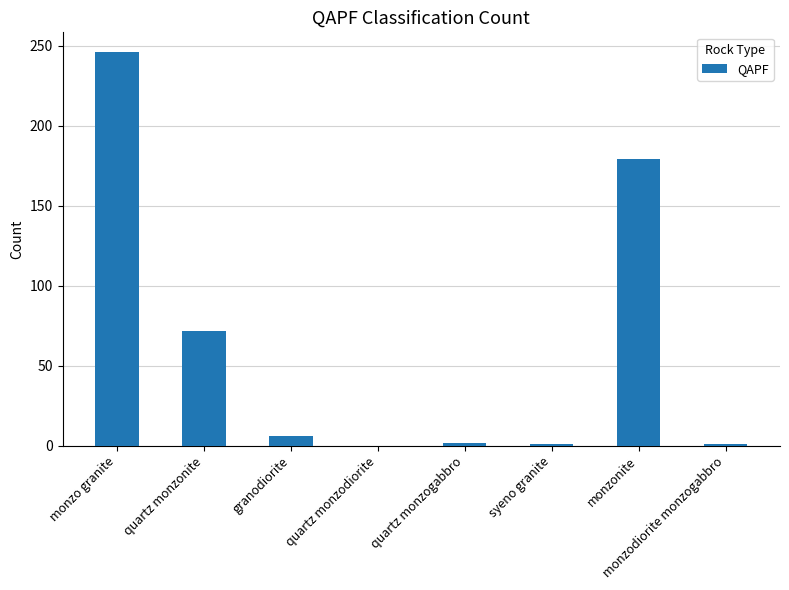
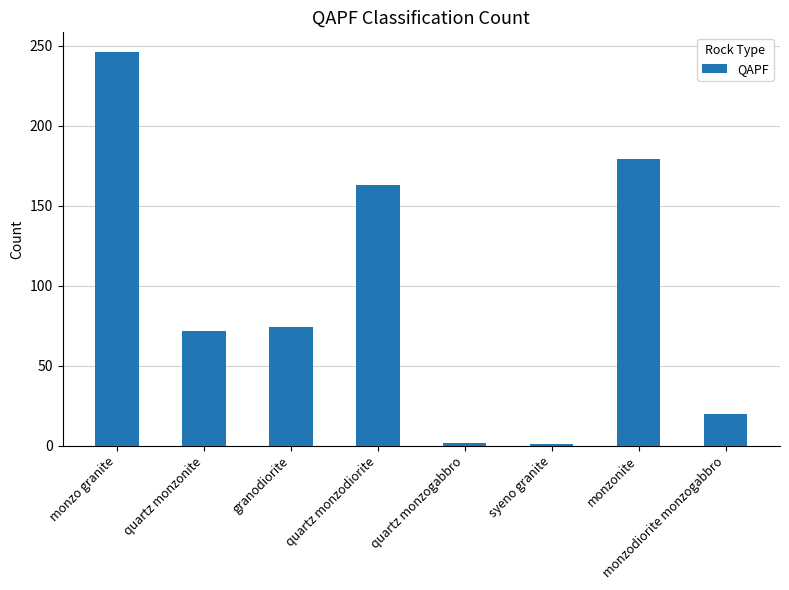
  {
    "monzo granite": 246,
    "quartz monzonite": 72,
-   "granodiorite": 6,
-   "quartz monzodiorite": 0,
+   "granodiorite": 74,
+   "quartz monzodiorite": 163,
    "quartz monzogabbro": 2,
    "monzonite": 179,
-   "monzodiorite monzogabbro": 1
+   "monzodiorite monzogabbro": 20
  }
